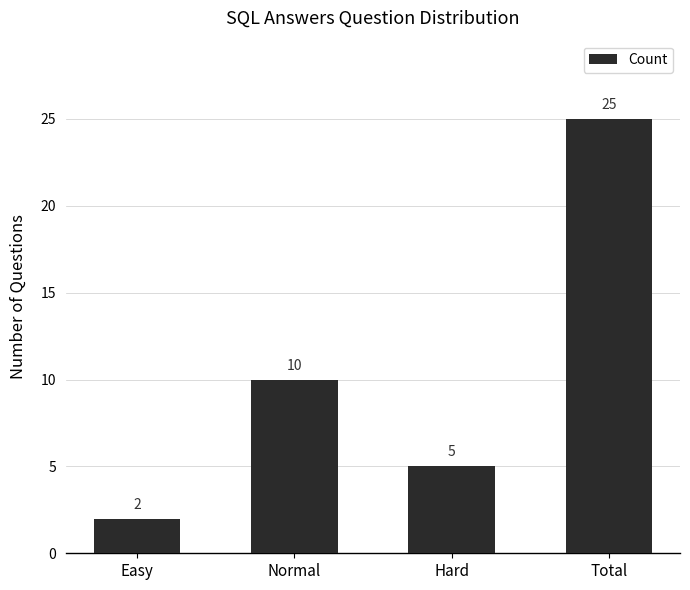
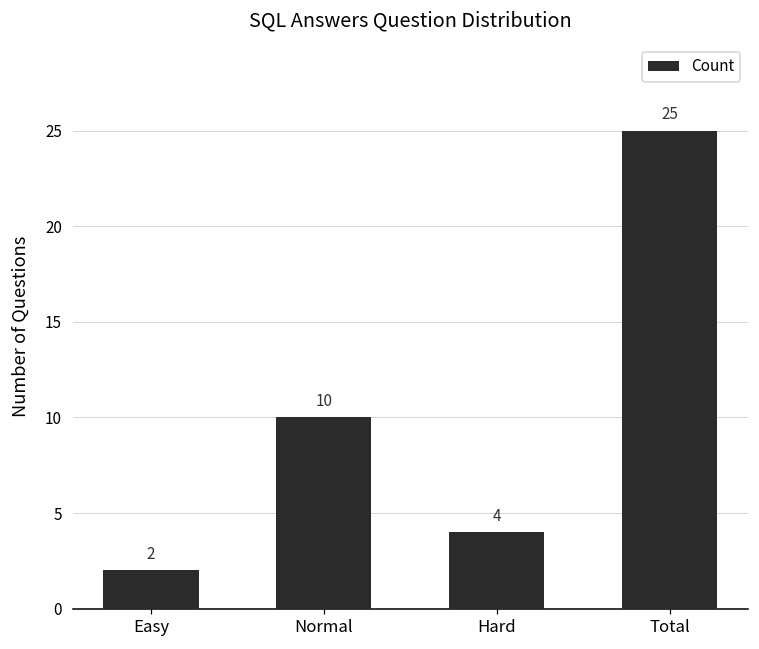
  {
    "Easy": 2,
    "Normal": 10,
-   "Hard": 5,
+   "Hard": 4,
    "Total": 25
  }
